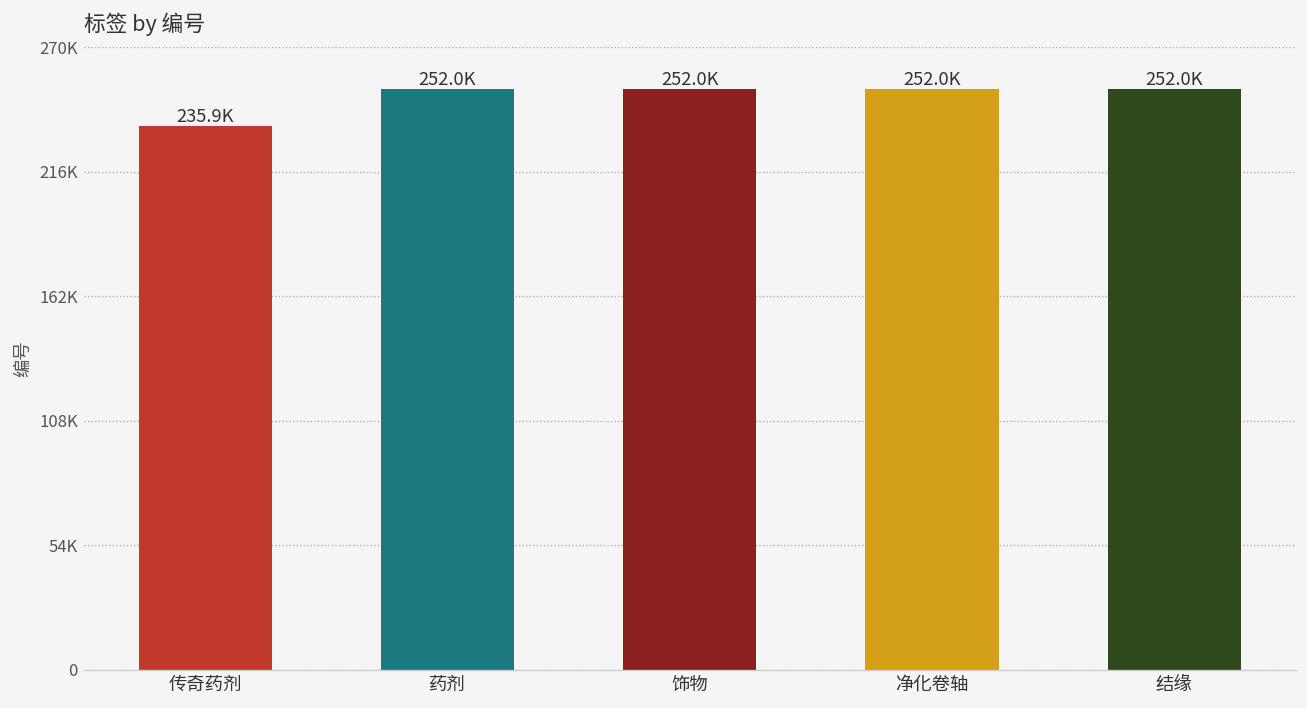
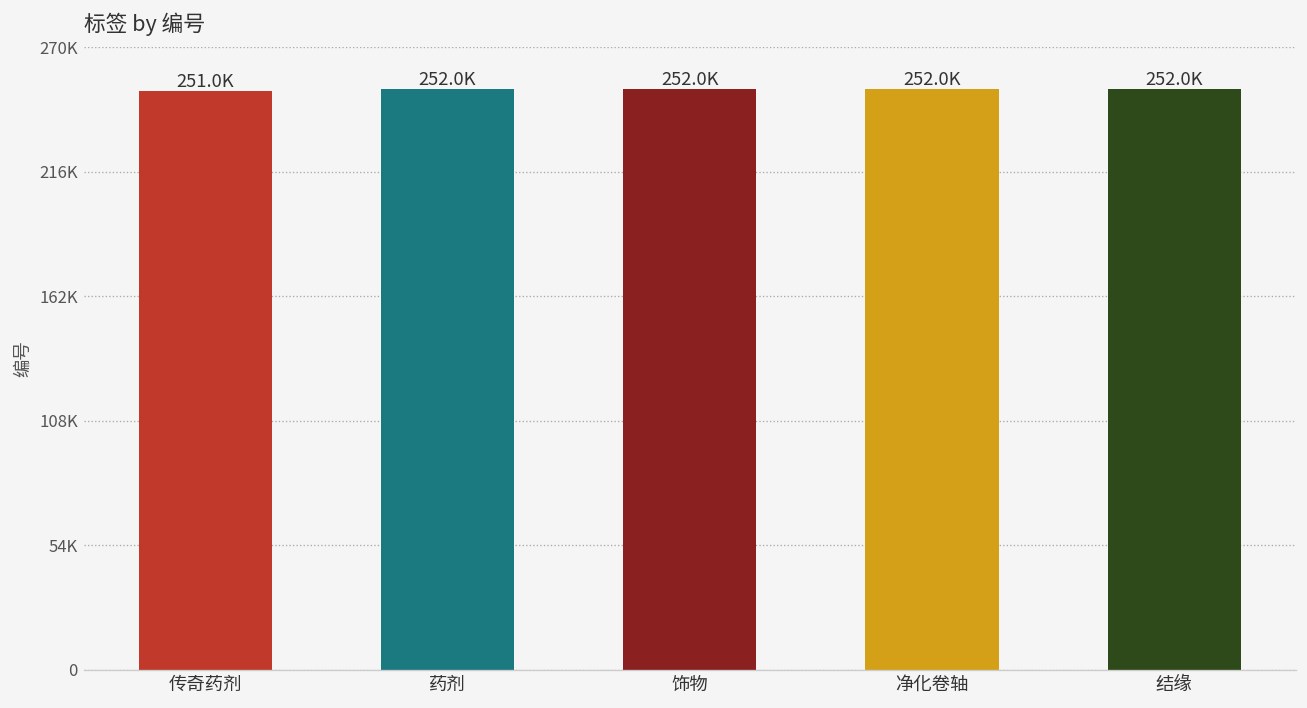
  {
-   "传奇药剂": "235.9K",
+   "传奇药剂": "251.0K",
    "药剂": "252.0K",
    "饰物": "252.0K",
    "净化卷轴": "252.0K",
    "结缘": "252.0K"
  }
